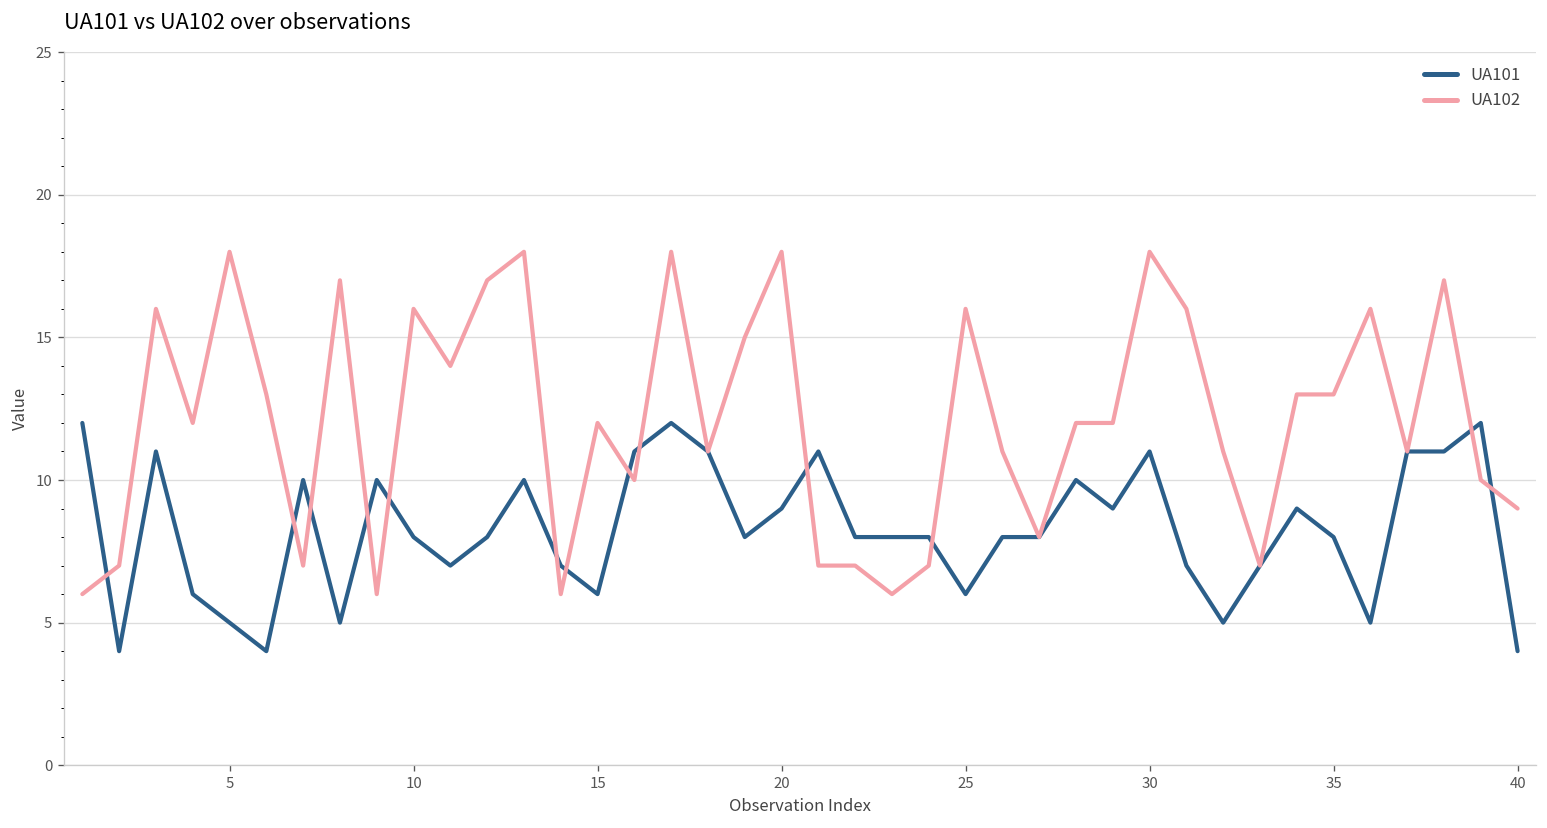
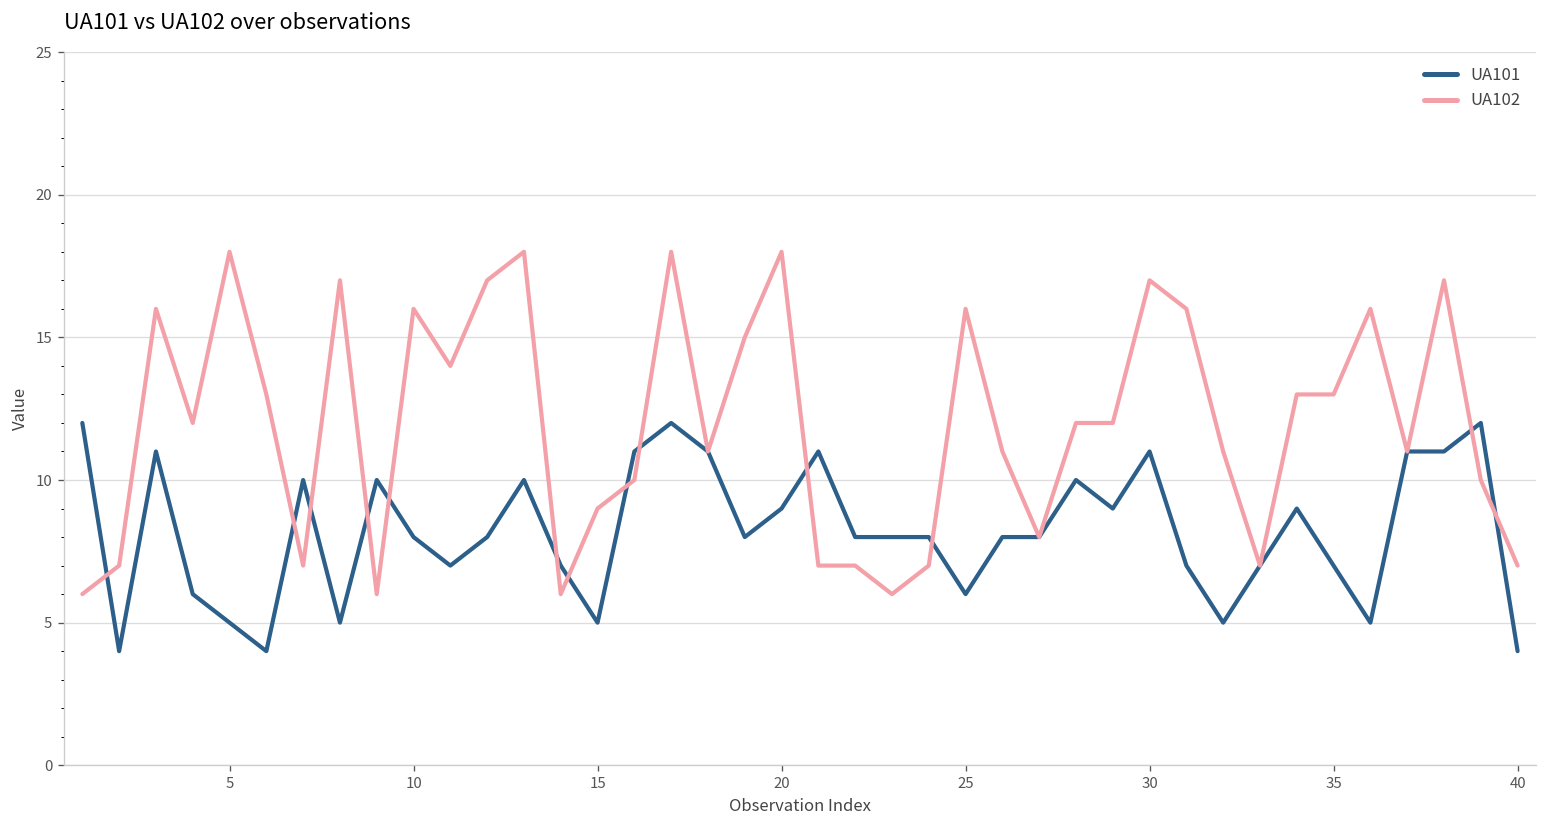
  {
    "UA101": {
      "5": 5,
      "10": 8,
-     "15": 6,
+     "15": 5,
      "20": 9,
      "25": 6,
      "30": 11,
-     "35": 8,
+     "35": 7,
      "40": 4
    },
    "UA102": {
      "5": 18,
      "10": 16,
-     "15": 12,
+     "15": 9,
      "20": 18,
      "25": 16,
-     "30": 18,
+     "30": 17,
      "35": 13,
-     "40": 9
+     "40": 7
    }
  }
